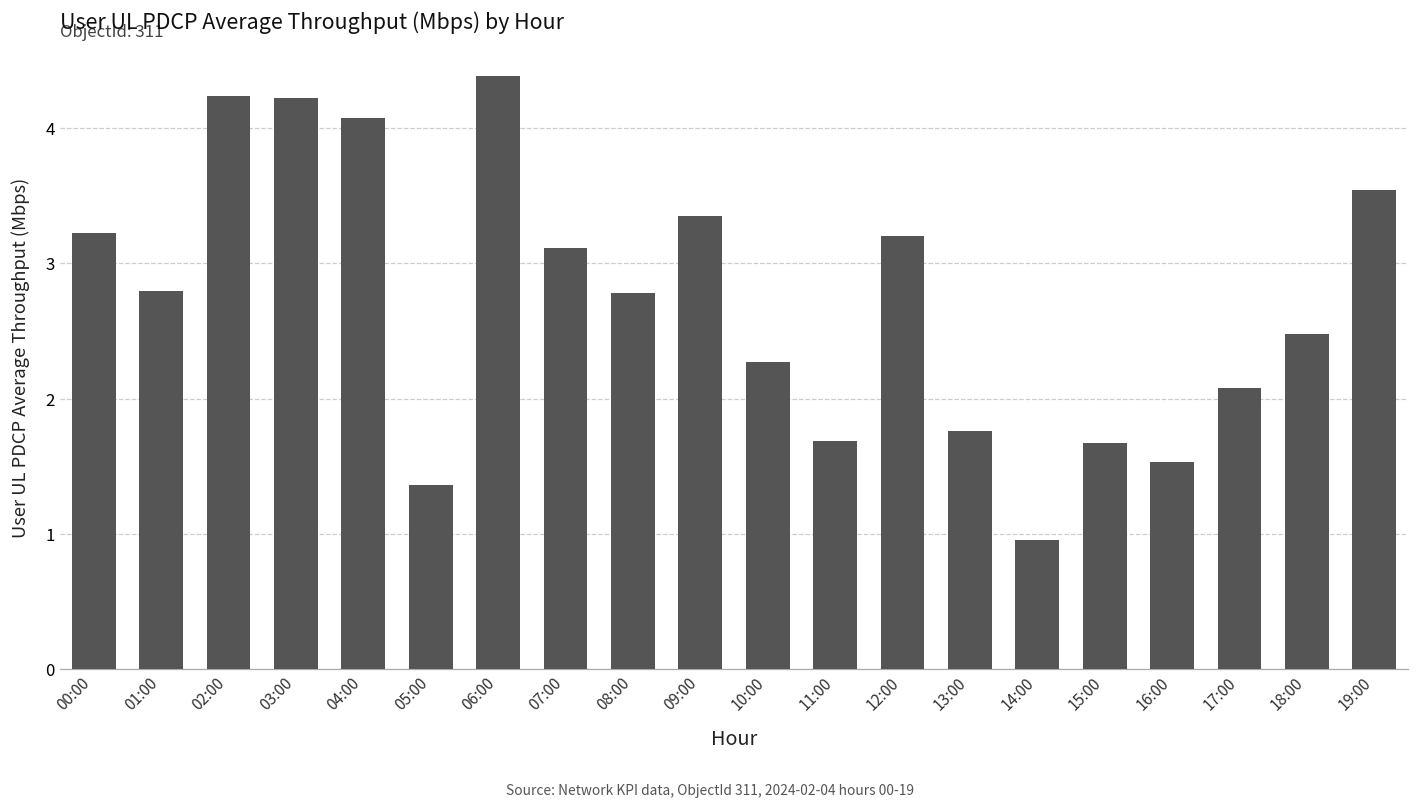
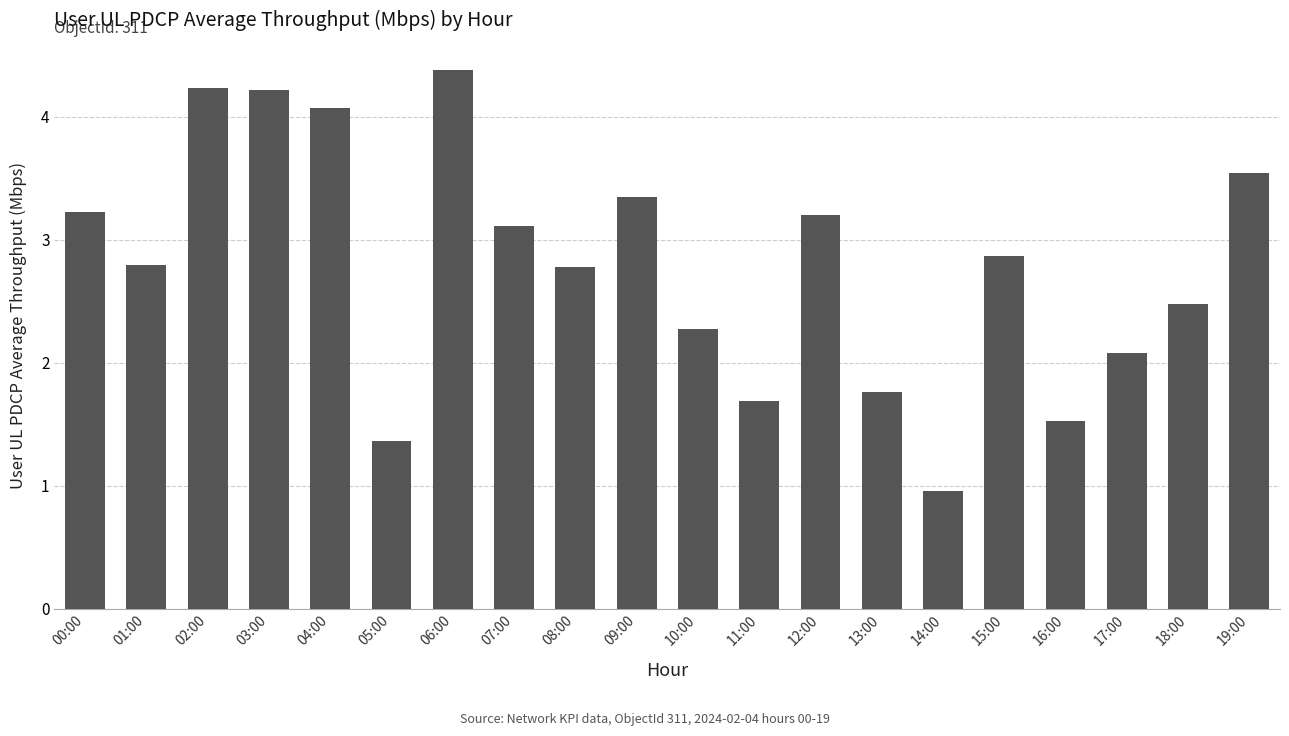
  {
    "00:00": 3.23,
    "01:00": 2.80,
    "02:00": 4.24,
    "03:00": 4.22,
    "04:00": 4.07,
    "05:00": 1.36,
    "06:00": 4.38,
    "07:00": 3.11,
    "08:00": 2.78,
    "09:00": 3.35,
    "10:00": 2.27,
    "11:00": 1.69,
    "12:00": 3.20,
    "13:00": 1.76,
    "14:00": 0.95,
-   "15:00": 1.67,
+   "15:00": 2.87,
    "16:00": 1.53,
    "17:00": 2.08,
    "18:00": 2.48,
    "19:00": 3.54
  }
